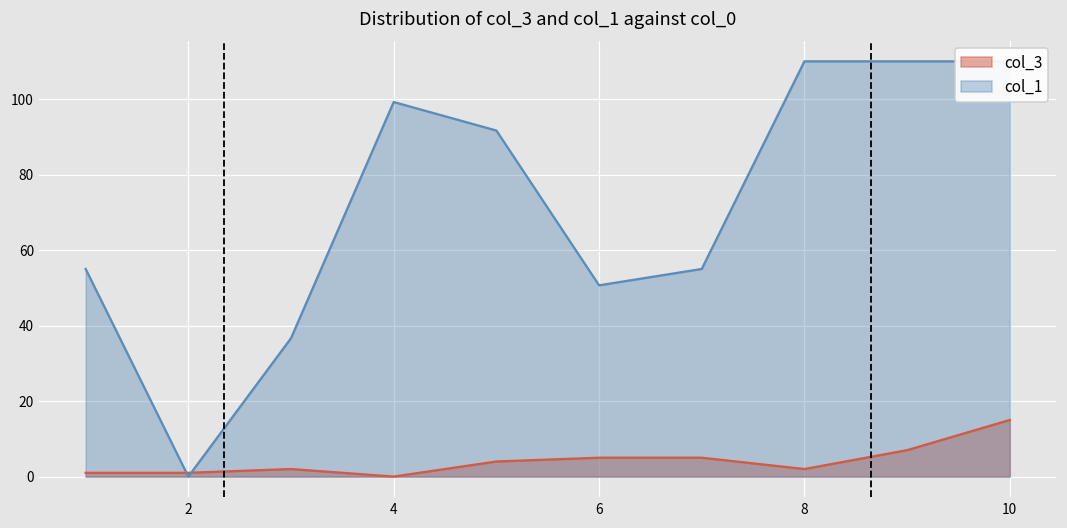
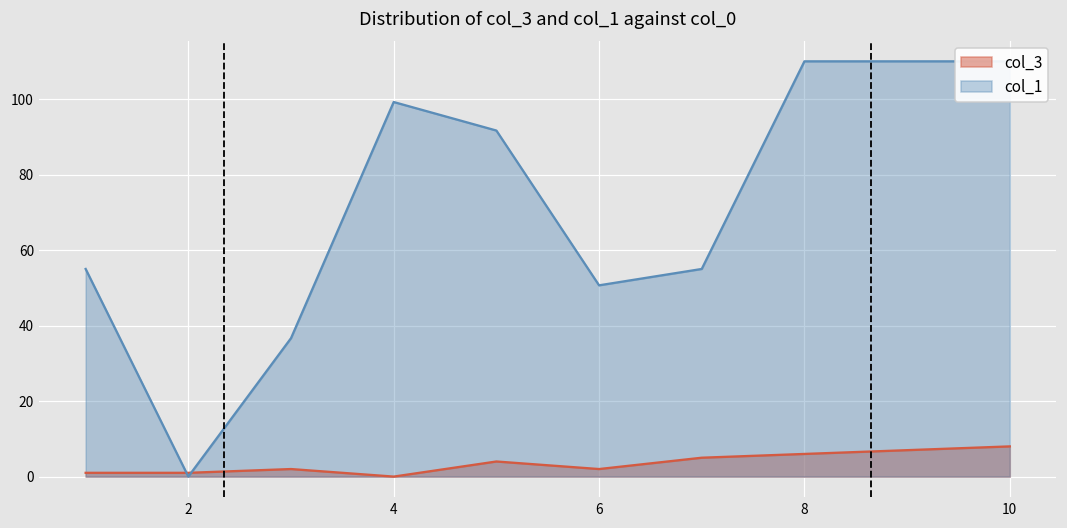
  {
    "col_3": {
      "2": 1,
      "4": 0,
-     "6": 5,
-     "8": 2,
-     "10": 15
+     "6": 2,
+     "8": 6,
+     "10": 8
    },
    "col_1": {
      "2": 0,
      "4": 99,
      "6": 51,
      "8": 110
    }
  }
